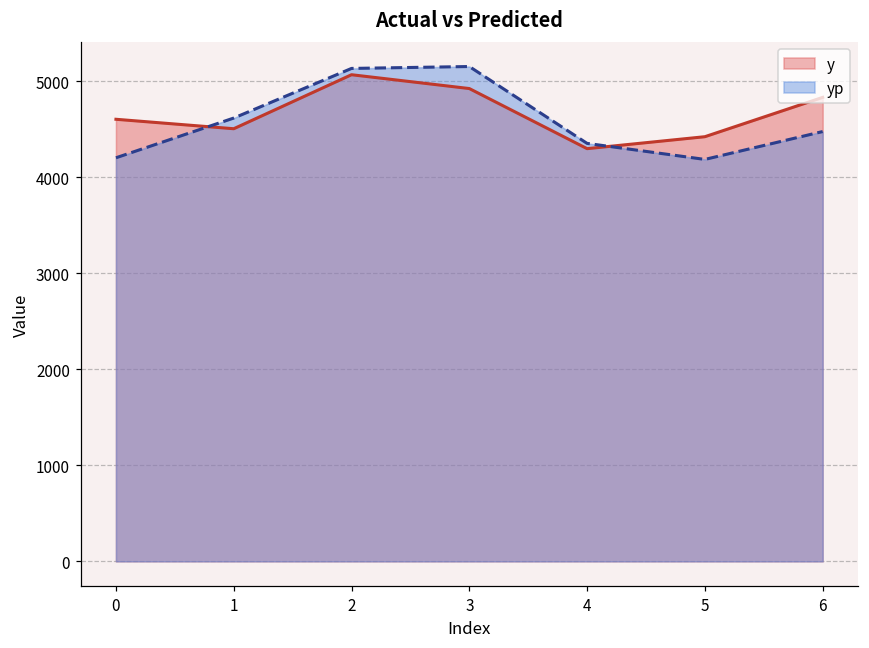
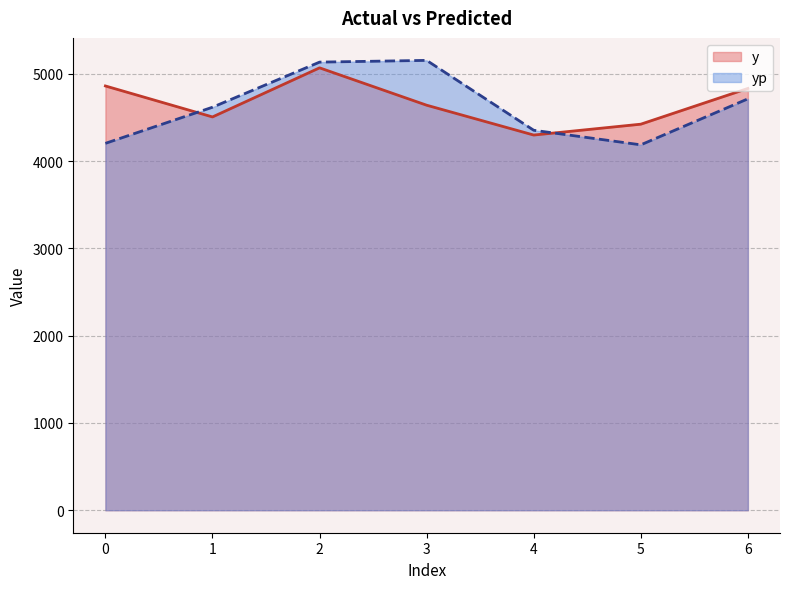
  {
    "y": {
-     "0": 4600,
+     "0": 4900,
      "1": 4500,
      "2": 5100,
-     "3": 4900,
+     "3": 4600,
      "4": 4300,
      "5": 4400
    },
    "yp": {
      "0": 4200,
      "1": 4600,
      "2": 5100,
      "3": 5200,
      "4": 4400,
      "5": 4200,
-     "6": 4500
+     "6": 4700
    }
  }
